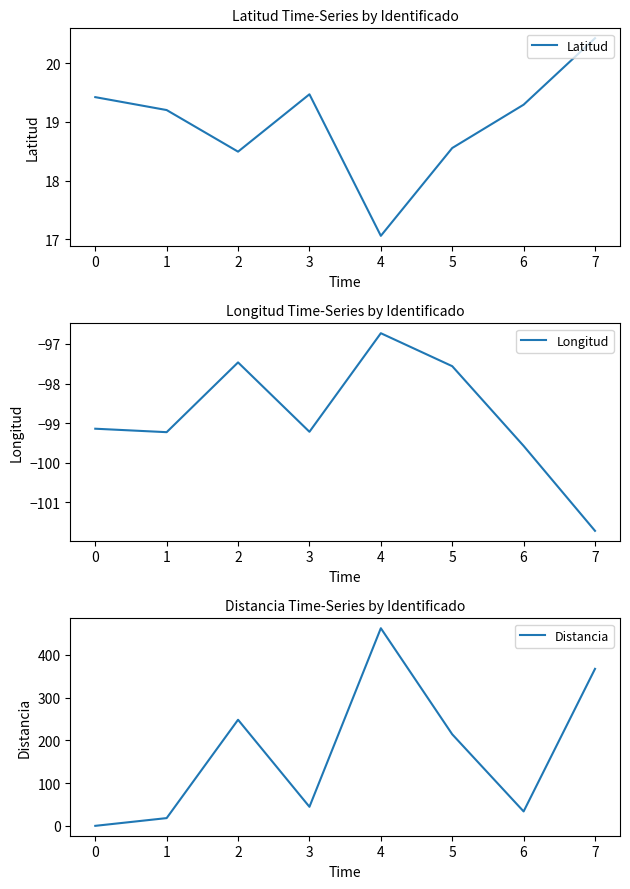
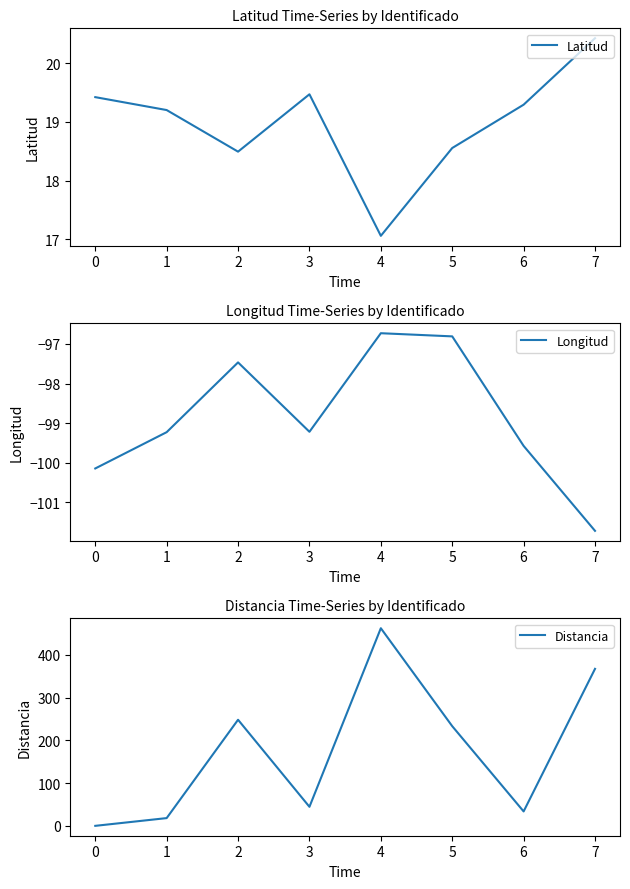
  {
    "Latitud Time-Series by Identificado": {
      "0": 19.4,
      "1": 19.2,
      "2": 18.5,
      "3": 19.5,
      "4": 17.1,
      "5": 18.6,
      "6": 19.3
    },
    "Longitud Time-Series by Identificado": {
-     "0": -99.1,
+     "0": -100.1,
      "1": -99.2,
      "2": -97.5,
      "3": -99.2,
      "4": -96.7,
-     "5": -97.6,
+     "5": -96.8,
      "6": -99.6,
      "7": -101.7
    },
    "Distancia Time-Series by Identificado": {
      "0": 0,
      "1": 20,
      "2": 250,
      "3": 40,
      "4": 460,
-     "5": 210,
+     "5": 230,
      "6": 30,
      "7": 370
    }
  }
